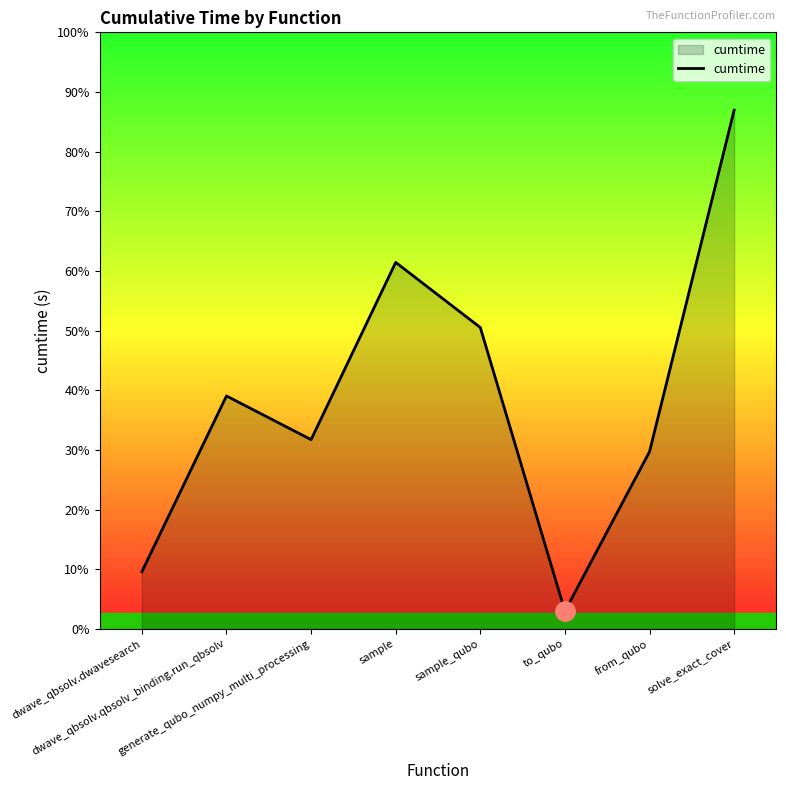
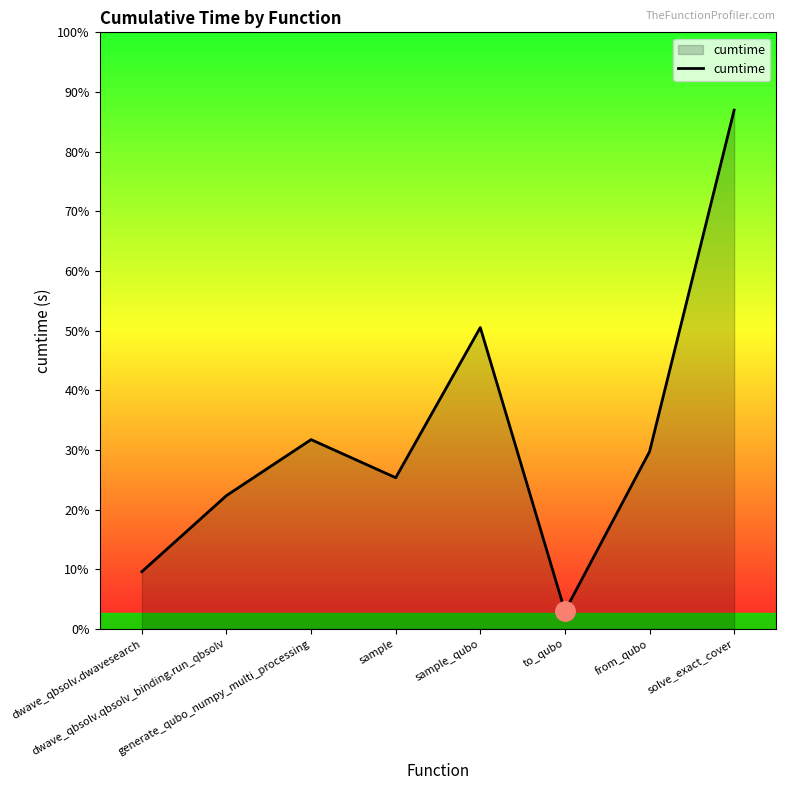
  {
    "cumtime": {
      "dwave_qbsolv.dwavesearch": "10%",
-     "dwave_qbsolv.qbsolv_binding.run_qbsolv": "39%",
+     "dwave_qbsolv.qbsolv_binding.run_qbsolv": "22%",
      "generate_qubo_numpy_multi_processing": "32%",
-     "sample": "61%",
+     "sample": "25%",
      "sample_qubo": "51%",
      "from_qubo": "30%",
      "solve_exact_cover": "87%"
    }
  }
